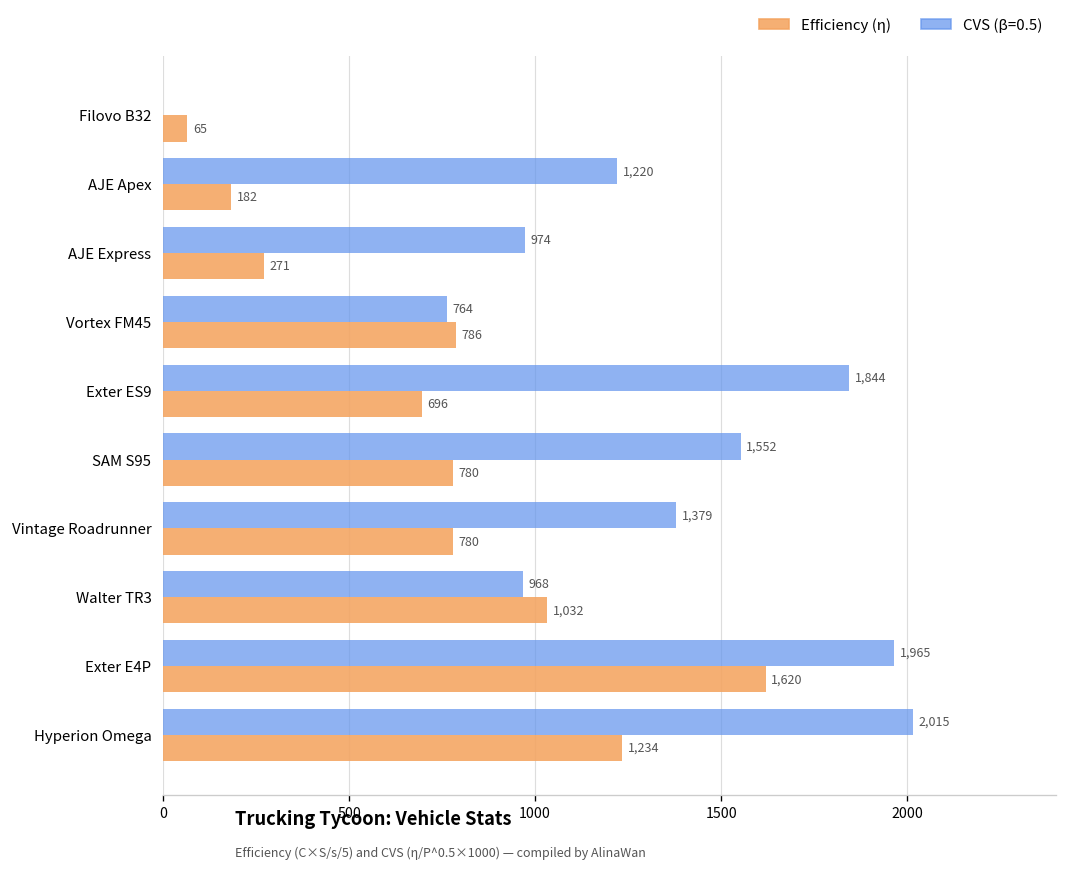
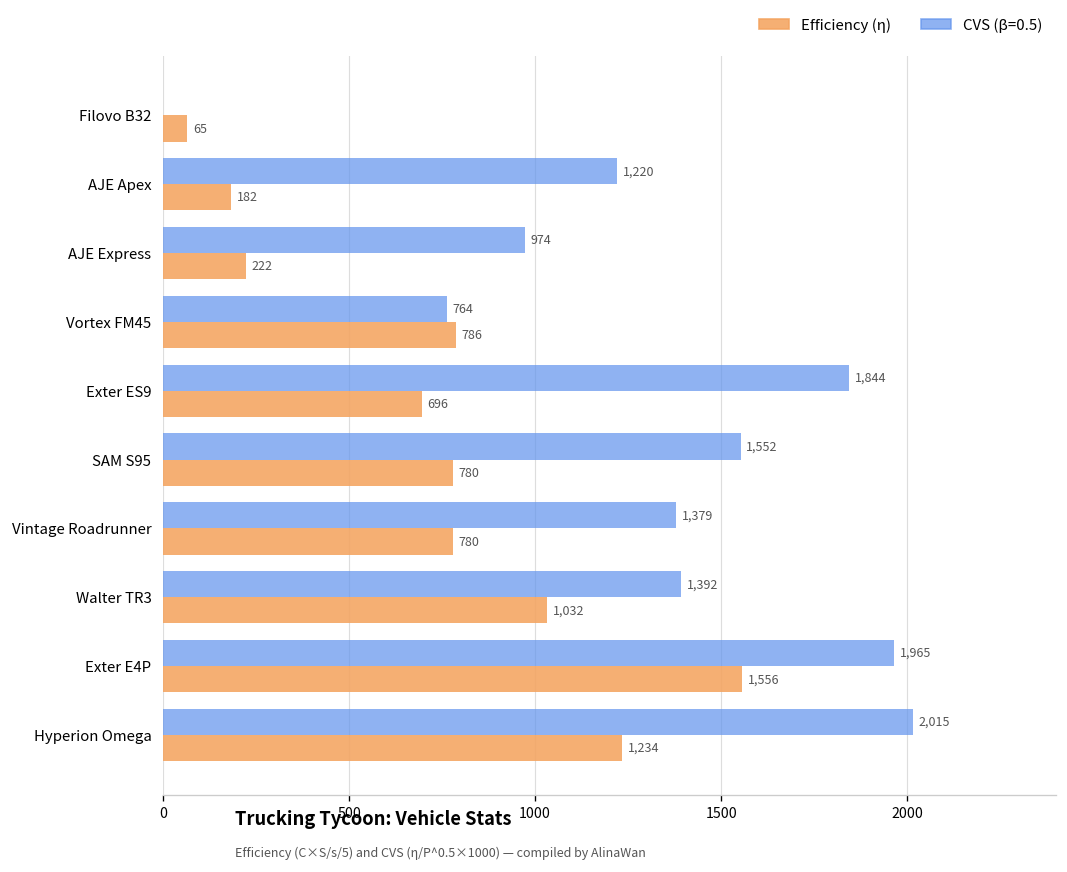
  {
    "Efficiency (η)": {
      "Filovo B32": "65",
      "AJE Apex": "182",
-     "AJE Express": "271",
+     "AJE Express": "222",
      "Vortex FM45": "786",
      "Exter ES9": "696",
      "SAM S95": "780",
      "Vintage Roadrunner": "780",
      "Walter TR3": "1,032",
-     "Exter E4P": "1,620",
+     "Exter E4P": "1,556",
      "Hyperion Omega": "1,234"
    },
    "CVS (β=0.5)": {
      "AJE Apex": "1,220",
      "AJE Express": "974",
      "Vortex FM45": "764",
      "Exter ES9": "1,844",
      "SAM S95": "1,552",
      "Vintage Roadrunner": "1,379",
-     "Walter TR3": "968",
+     "Walter TR3": "1,392",
      "Exter E4P": "1,965",
      "Hyperion Omega": "2,015"
    }
  }
